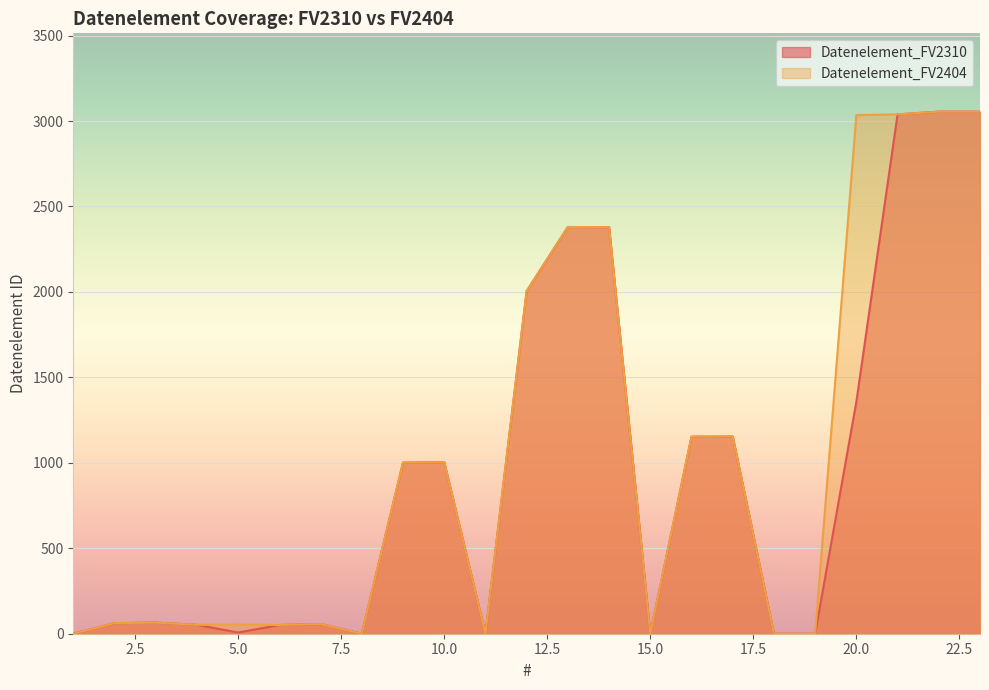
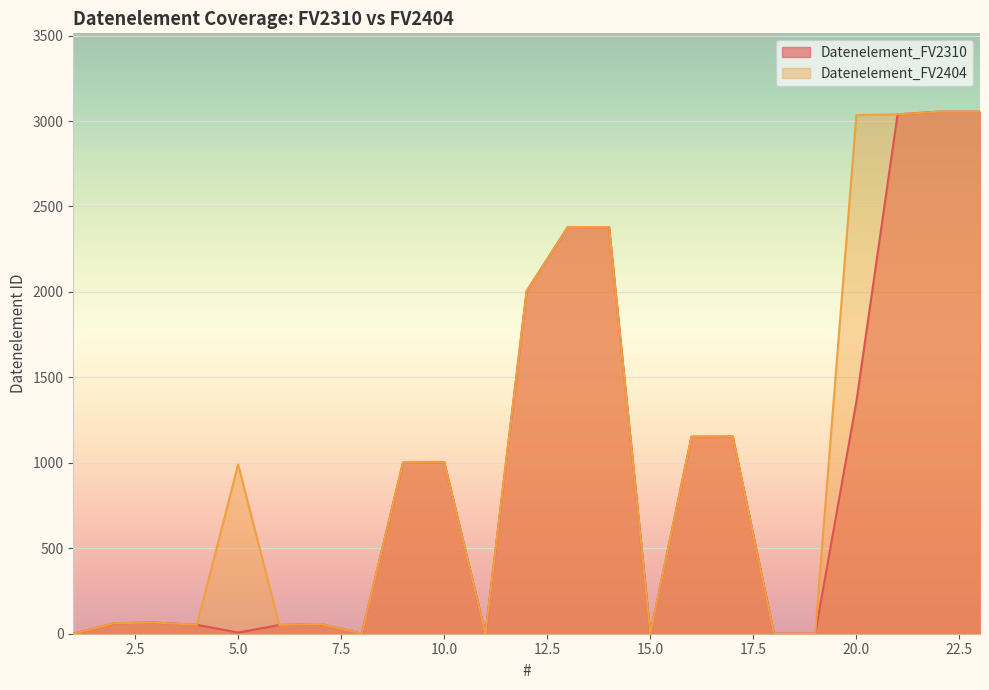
  {
    "Datenelement_FV2310": {
      "5.0": 10,
      "20.0": 1360
    },
    "Datenelement_FV2404": {
-     "5.0": 50,
+     "5.0": 990,
      "20.0": 3040
    }
  }
